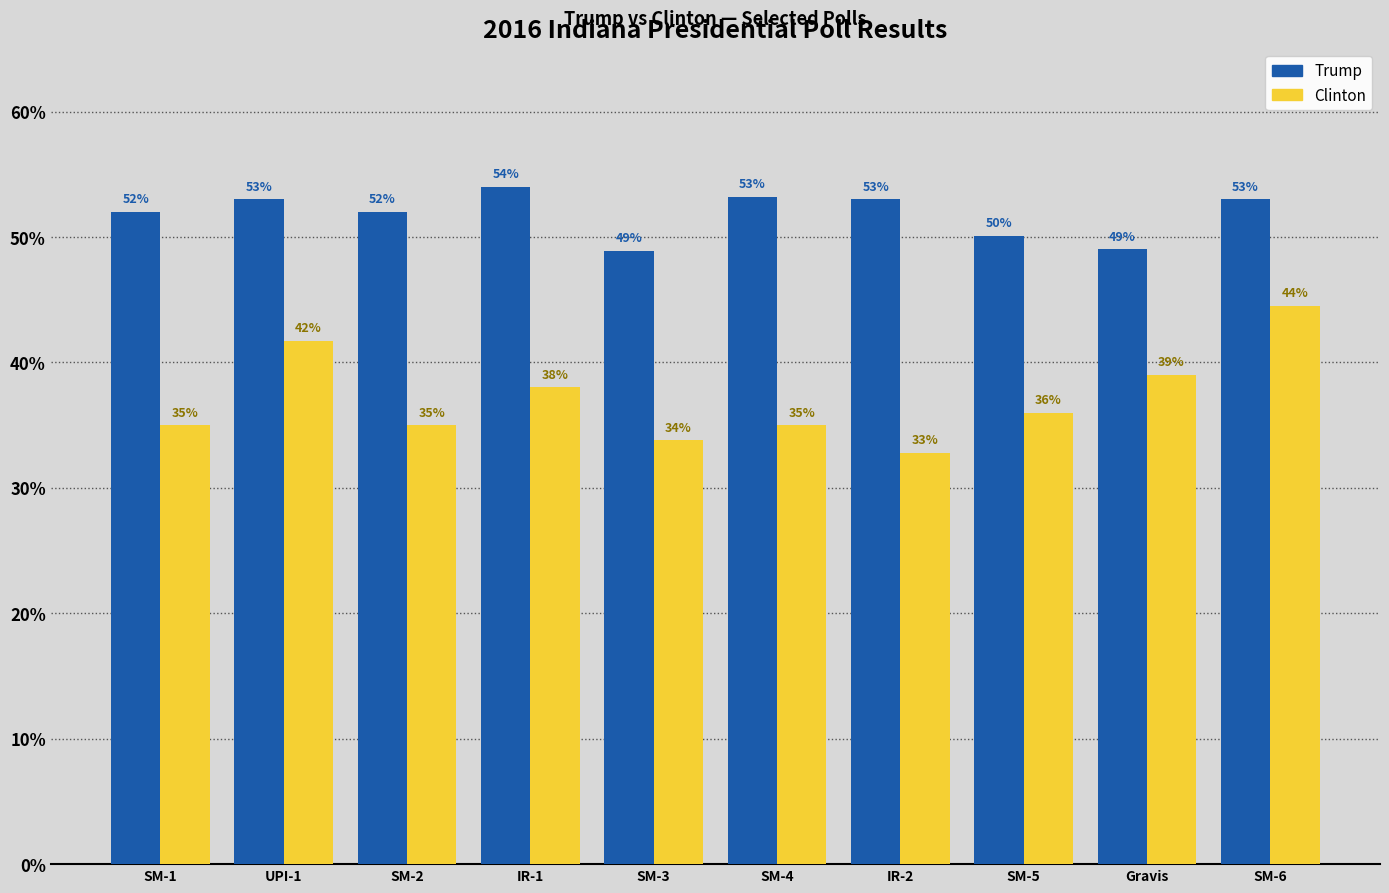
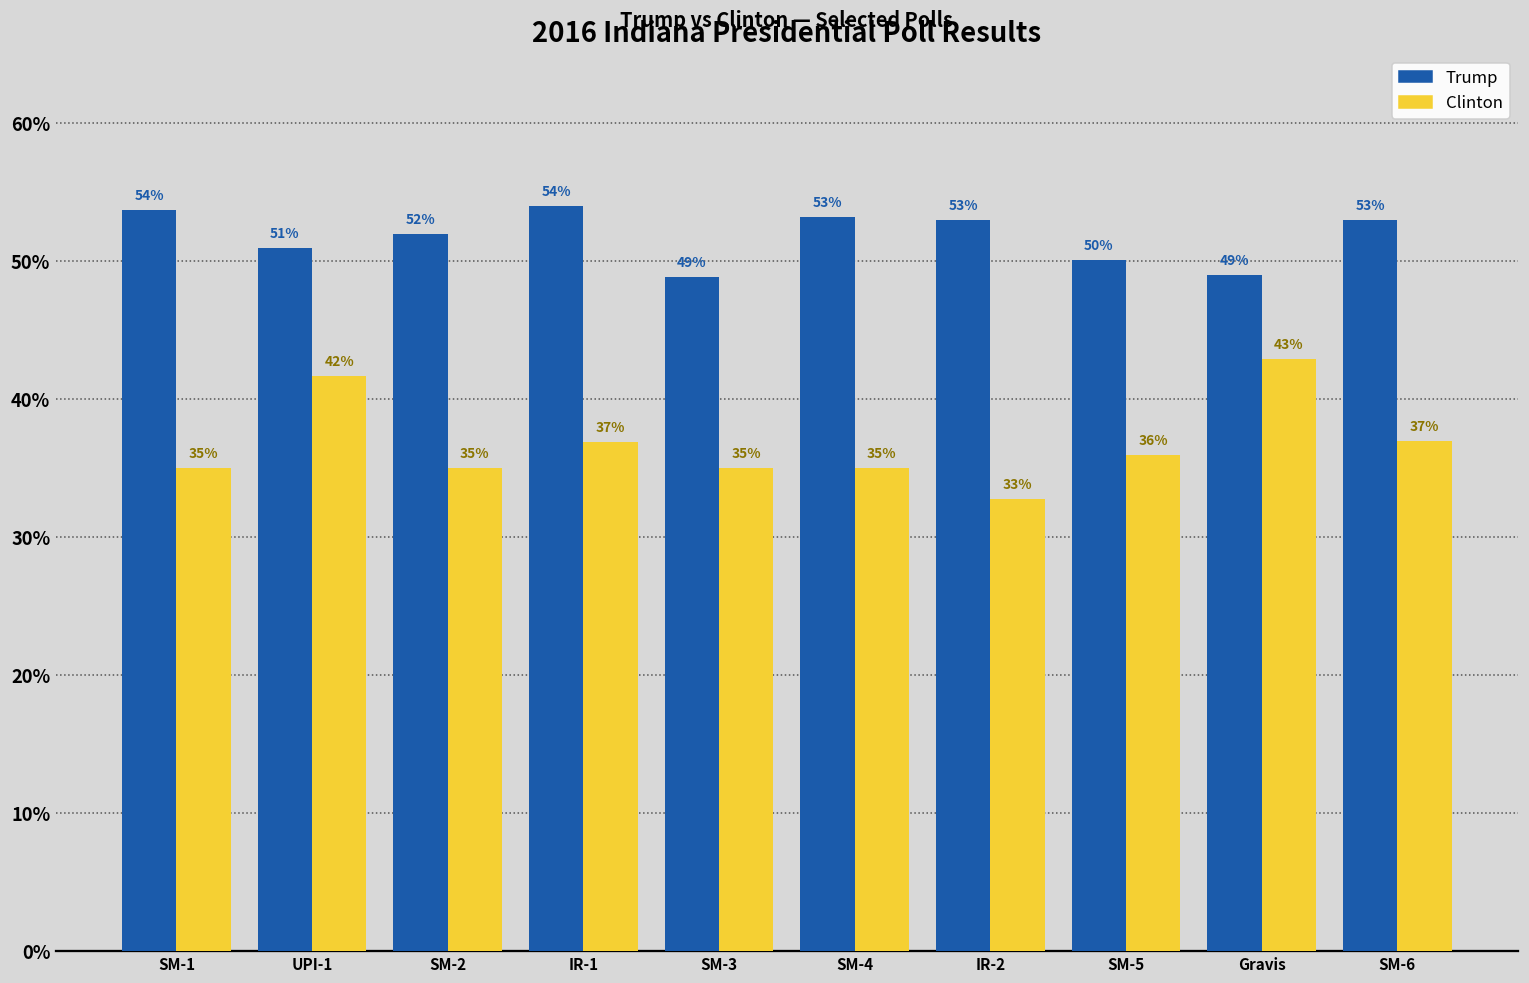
  {
    "Trump": {
-     "SM-1": "52%",
-     "UPI-1": "53%",
+     "SM-1": "54%",
+     "UPI-1": "51%",
      "SM-2": "52%",
      "IR-1": "54%",
      "SM-3": "49%",
      "SM-4": "53%",
      "IR-2": "53%",
      "SM-5": "50%",
      "Gravis": "49%",
      "SM-6": "53%"
    },
    "Clinton": {
      "SM-1": "35%",
      "UPI-1": "42%",
      "SM-2": "35%",
-     "IR-1": "38%",
-     "SM-3": "34%",
+     "IR-1": "37%",
+     "SM-3": "35%",
      "SM-4": "35%",
      "IR-2": "33%",
      "SM-5": "36%",
-     "Gravis": "39%",
-     "SM-6": "44%"
+     "Gravis": "43%",
+     "SM-6": "37%"
    }
  }
